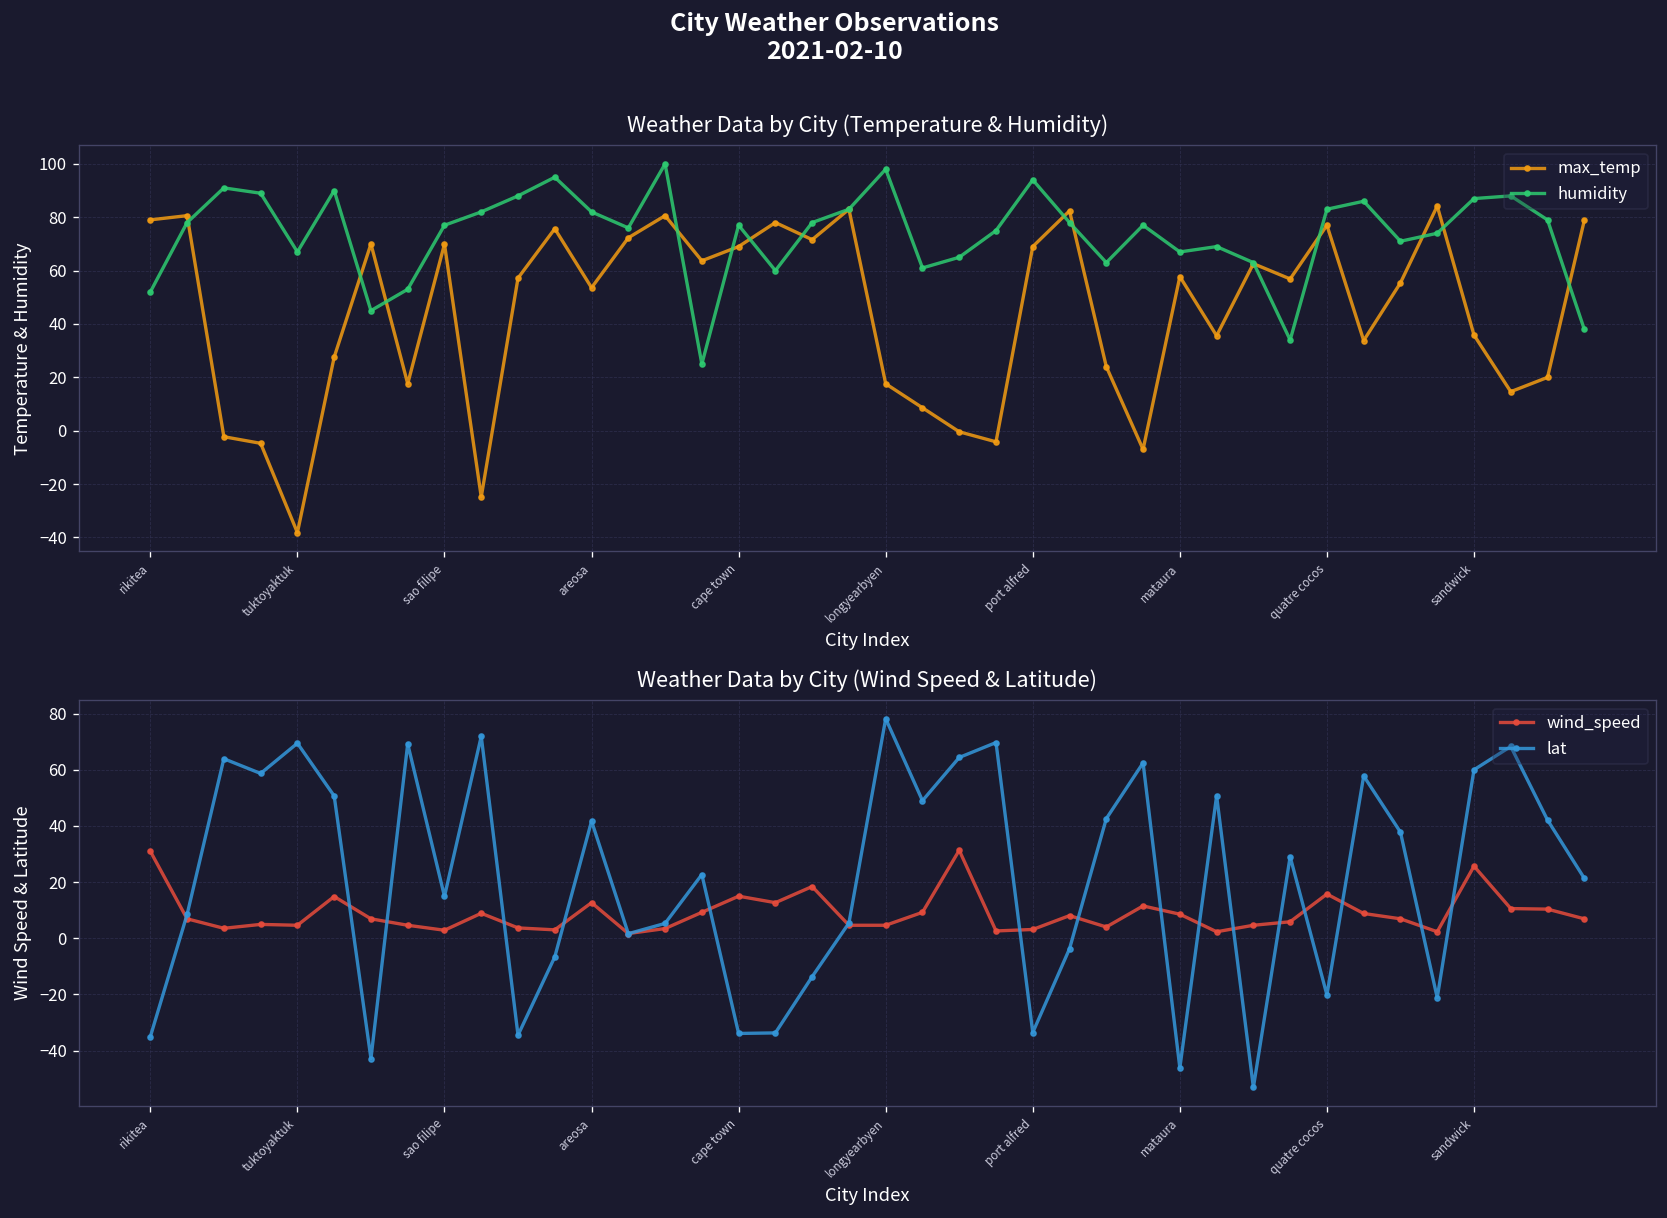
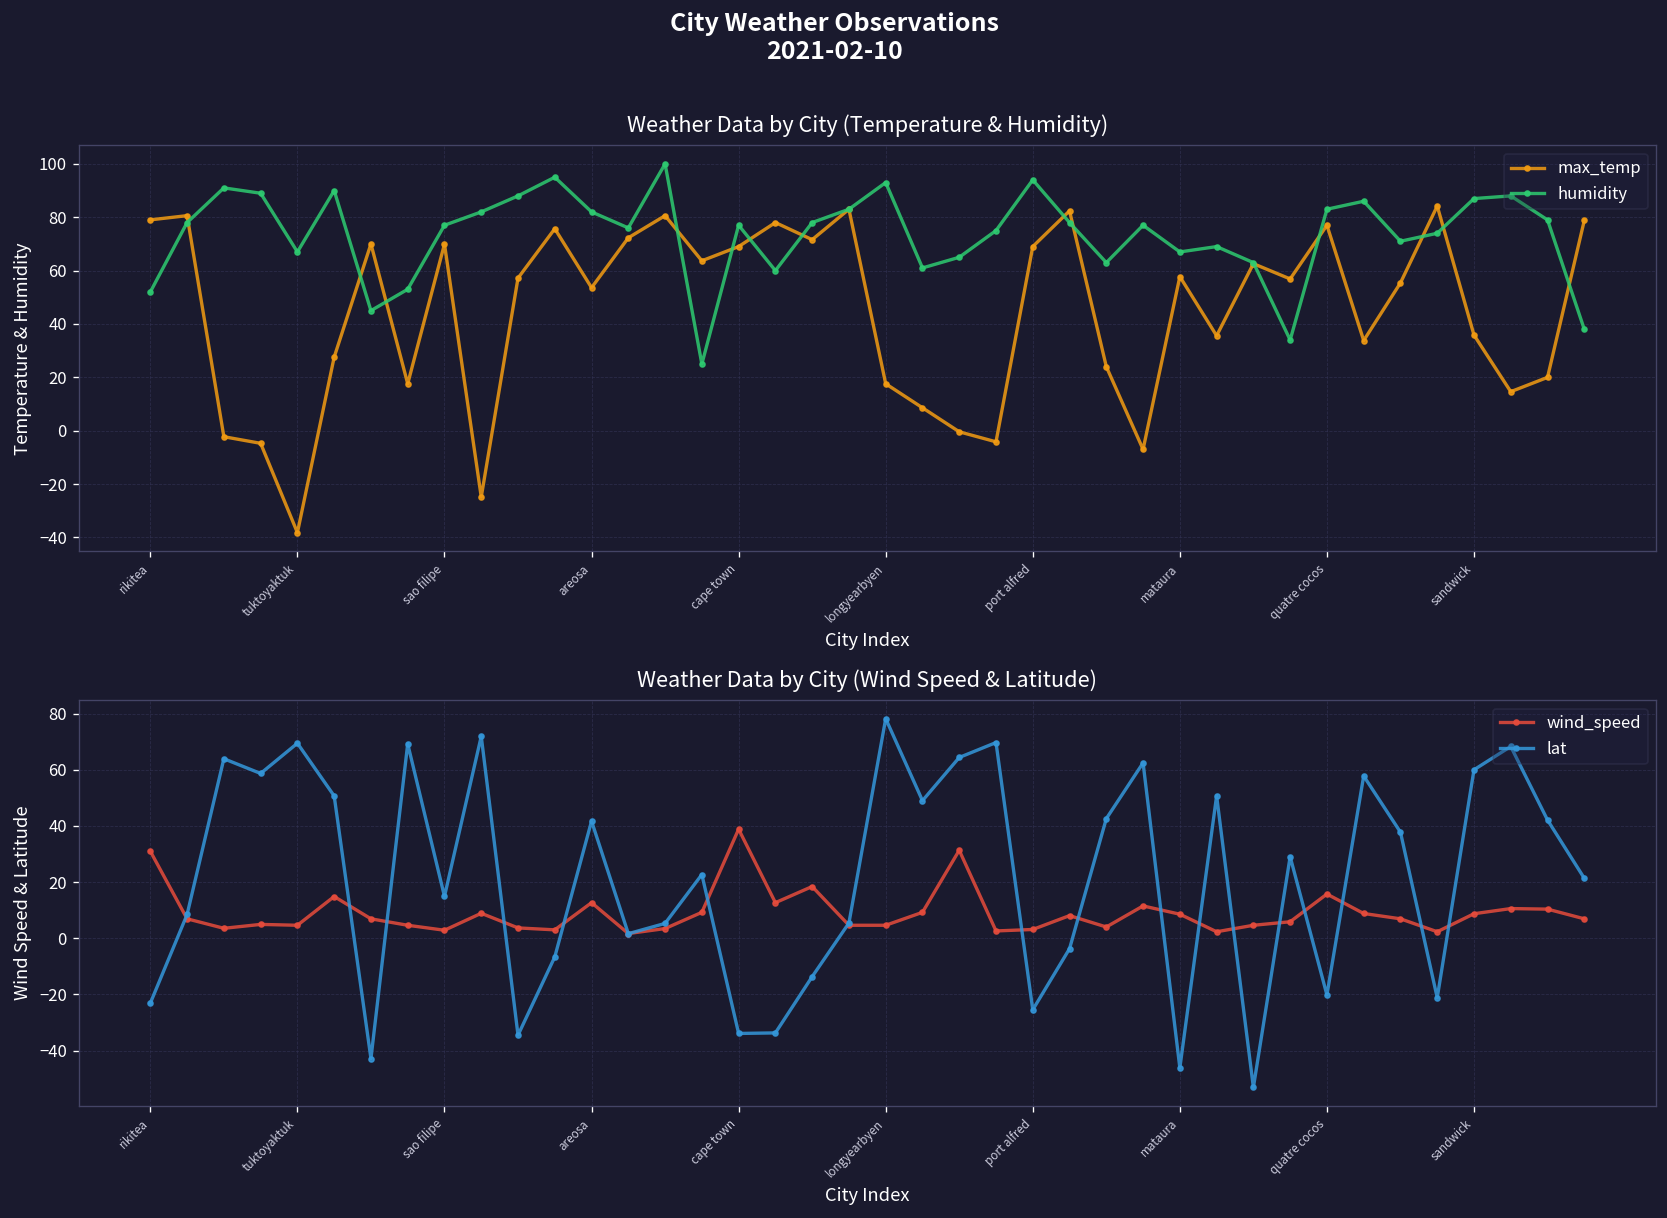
  {
    "Weather Data by City (Temperature & Humidity)": {
      "max_temp": {
        "rikitea": 79,
        "tuktoyaktuk": -38,
        "sao filipe": 70,
        "areosa": 54,
        "cape town": 69,
        "longyearbyen": 18,
        "port alfred": 69,
        "mataura": 58,
        "quatre cocos": 77,
        "sandwick": 36
      },
      "humidity": {
        "rikitea": 52,
        "tuktoyaktuk": 67,
        "sao filipe": 77,
        "areosa": 82,
        "cape town": 77,
-       "longyearbyen": 98,
+       "longyearbyen": 93,
        "port alfred": 94,
        "mataura": 67,
        "quatre cocos": 83,
        "sandwick": 87
      }
    },
    "Weather Data by City (Wind Speed & Latitude)": {
      "wind_speed": {
        "rikitea": 31,
        "tuktoyaktuk": 5,
        "sao filipe": 3,
        "areosa": 13,
-       "cape town": 15,
+       "cape town": 39,
        "longyearbyen": 5,
        "port alfred": 3,
        "mataura": 9,
        "quatre cocos": 16,
-       "sandwick": 26
+       "sandwick": 9
      },
      "lat": {
-       "rikitea": -35,
+       "rikitea": -23,
        "tuktoyaktuk": 69,
        "sao filipe": 15,
        "areosa": 42,
        "cape town": -34,
        "longyearbyen": 78,
-       "port alfred": -34,
+       "port alfred": -25,
        "mataura": -46,
        "quatre cocos": -20,
        "sandwick": 60
      }
    }
  }
